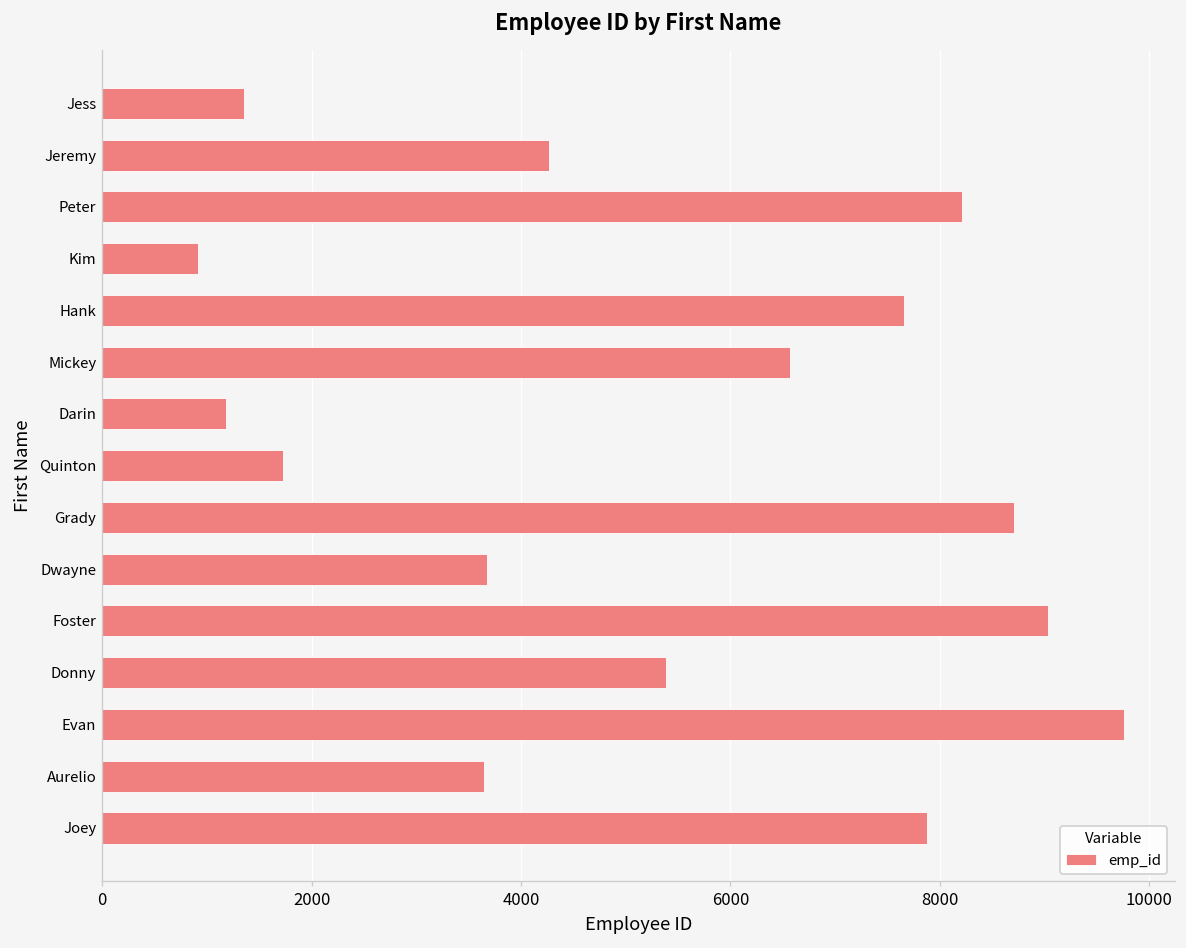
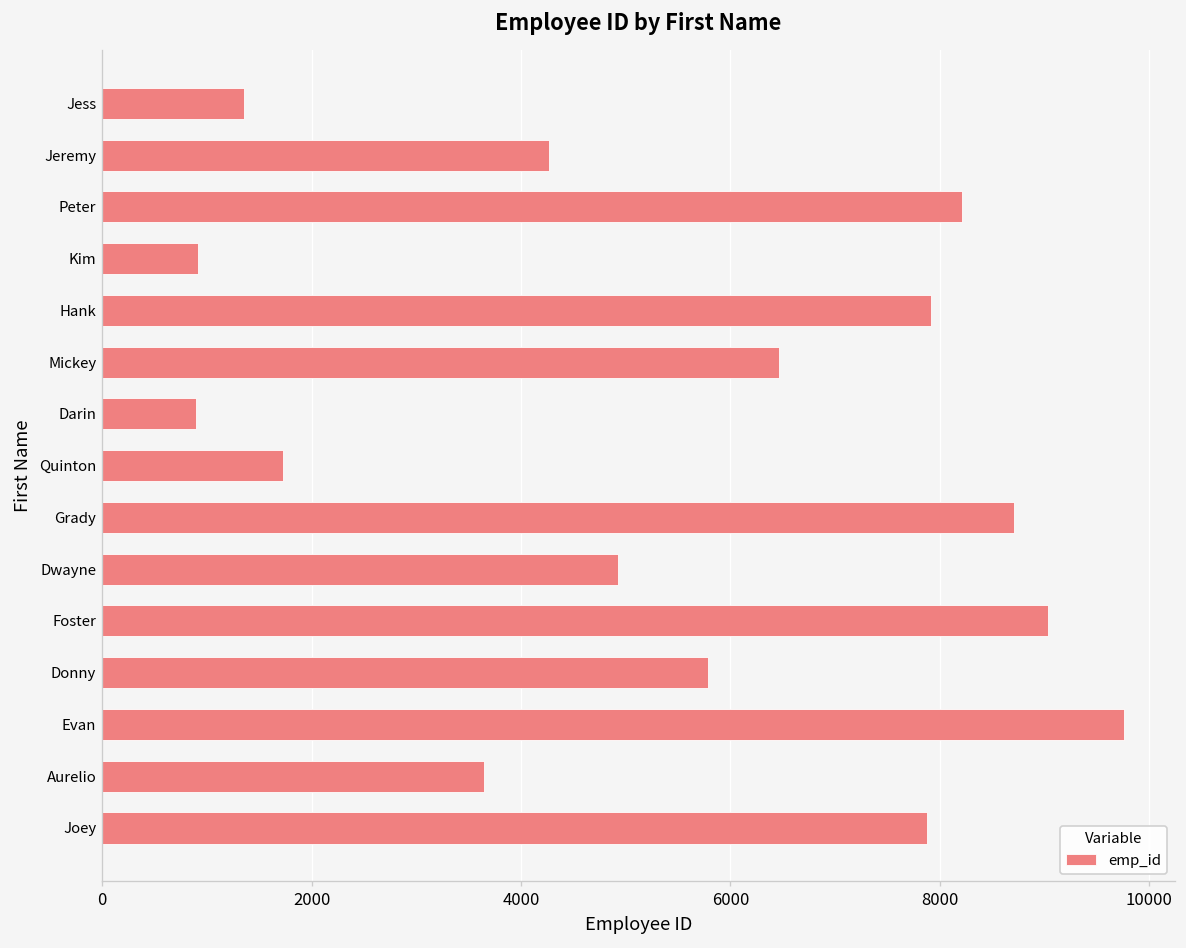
  {
    "Jess": 1400,
    "Jeremy": 4300,
    "Peter": 8200,
    "Kim": 900,
-   "Hank": 7700,
-   "Mickey": 6600,
-   "Darin": 1200,
+   "Hank": 7900,
+   "Mickey": 6500,
+   "Darin": 900,
    "Quinton": 1700,
    "Grady": 8700,
-   "Dwayne": 3700,
+   "Dwayne": 4900,
    "Foster": 9000,
-   "Donny": 5400,
+   "Donny": 5800,
    "Evan": 9800,
    "Aurelio": 3600,
    "Joey": 7900
  }
